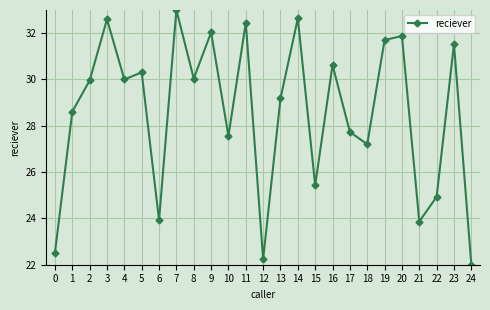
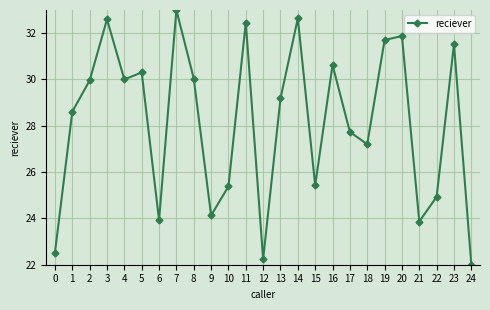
  {
    "0": 22.5,
    "1": 28.6,
    "2": 30.0,
    "3": 32.6,
    "4": 30.0,
    "5": 30.3,
    "6": 23.9,
    "7": 33.0,
    "8": 30.0,
-   "9": 32.0,
-   "10": 27.6,
+   "9": 24.1,
+   "10": 25.4,
    "11": 32.5,
    "12": 22.2,
    "13": 29.2,
    "14": 32.6,
    "15": 25.4,
    "16": 30.6,
    "17": 27.7,
    "18": 27.2,
    "19": 31.7,
    "20": 31.9,
    "21": 23.9,
    "22": 24.9,
    "23": 31.5,
    "24": 22.0
  }
